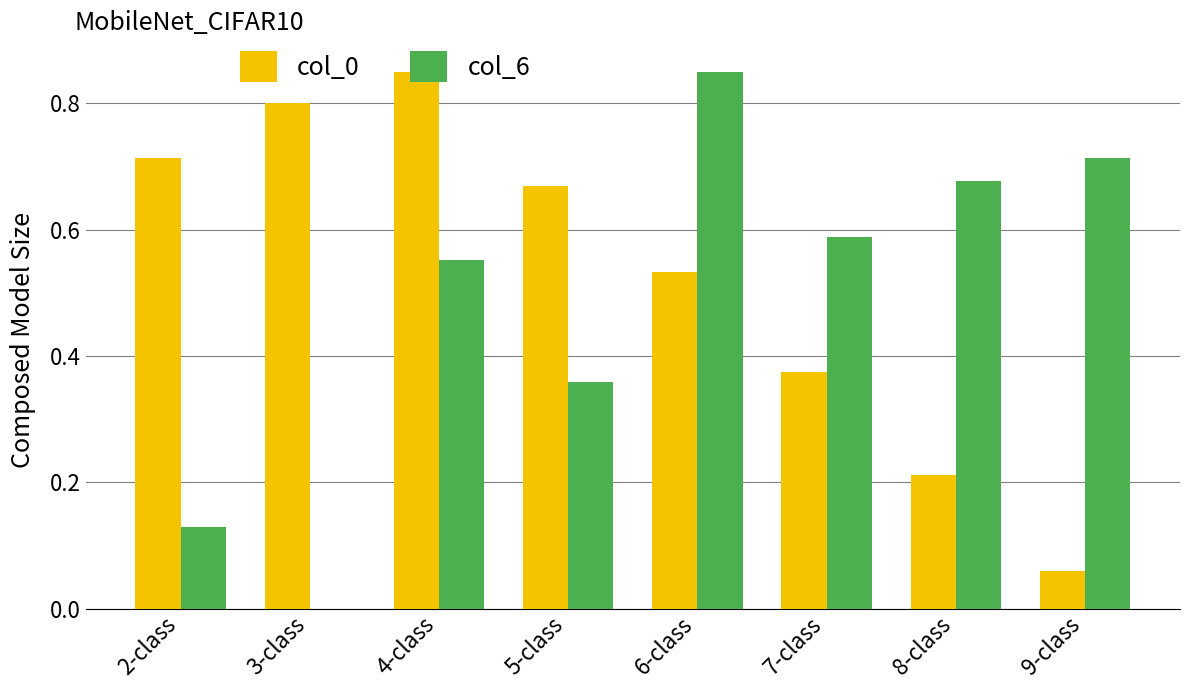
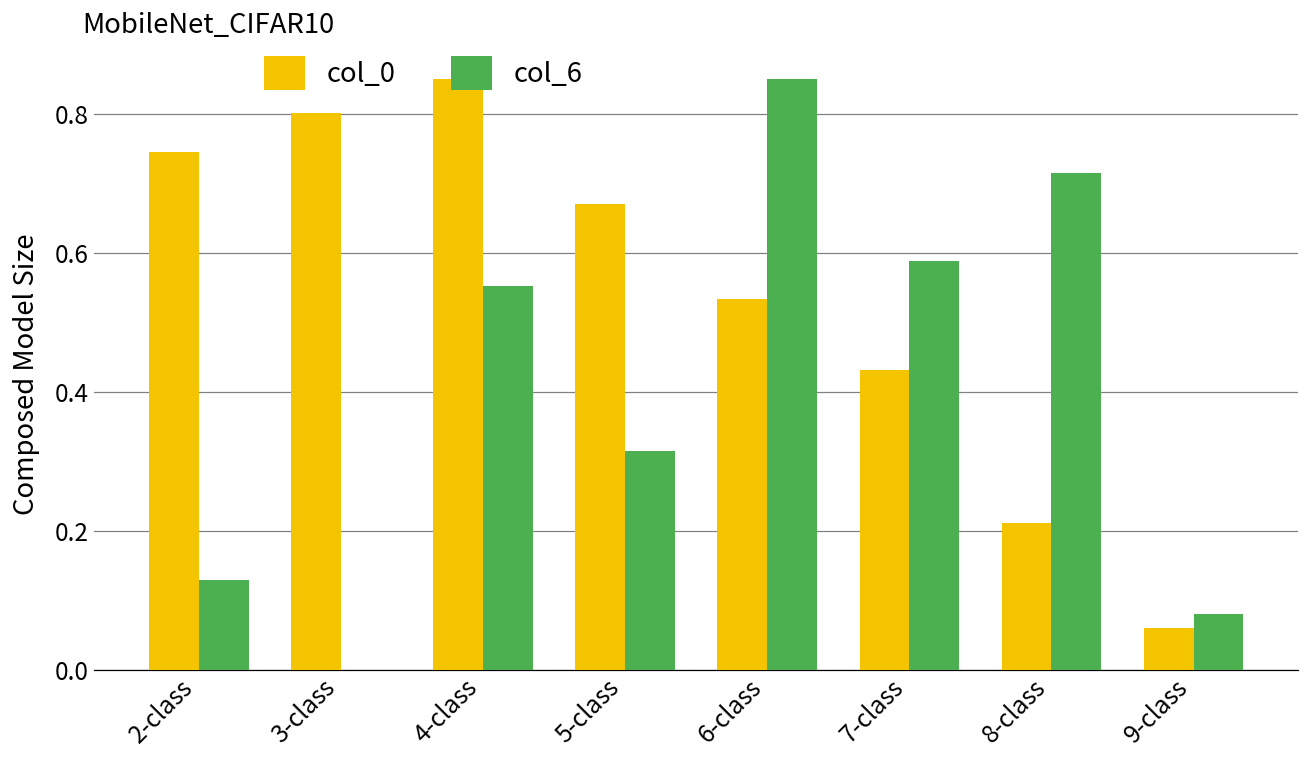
  {
    "col_0": {
-     "2-class": 0.71,
+     "2-class": 0.75,
      "3-class": 0.80,
      "5-class": 0.67,
      "6-class": 0.53,
-     "7-class": 0.38,
+     "7-class": 0.43,
      "8-class": 0.21,
      "9-class": 0.06
    },
    "col_6": {
      "2-class": 0.13,
      "3-class": 0.00,
      "4-class": 0.55,
-     "5-class": 0.36,
+     "5-class": 0.32,
      "7-class": 0.59,
-     "8-class": 0.68,
-     "9-class": 0.71
+     "8-class": 0.71,
+     "9-class": 0.08
    }
  }
